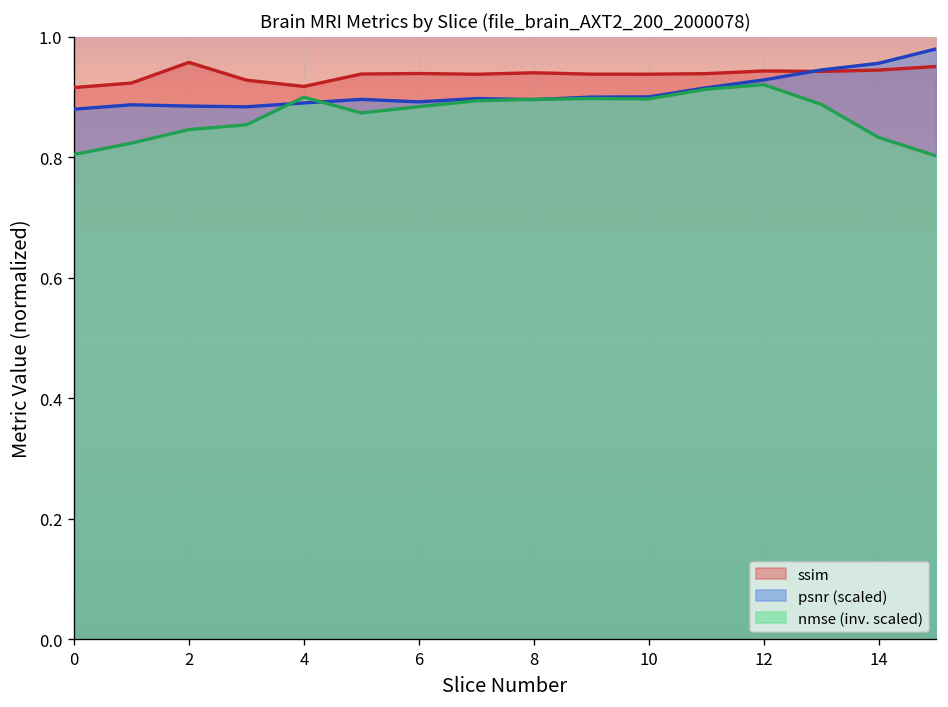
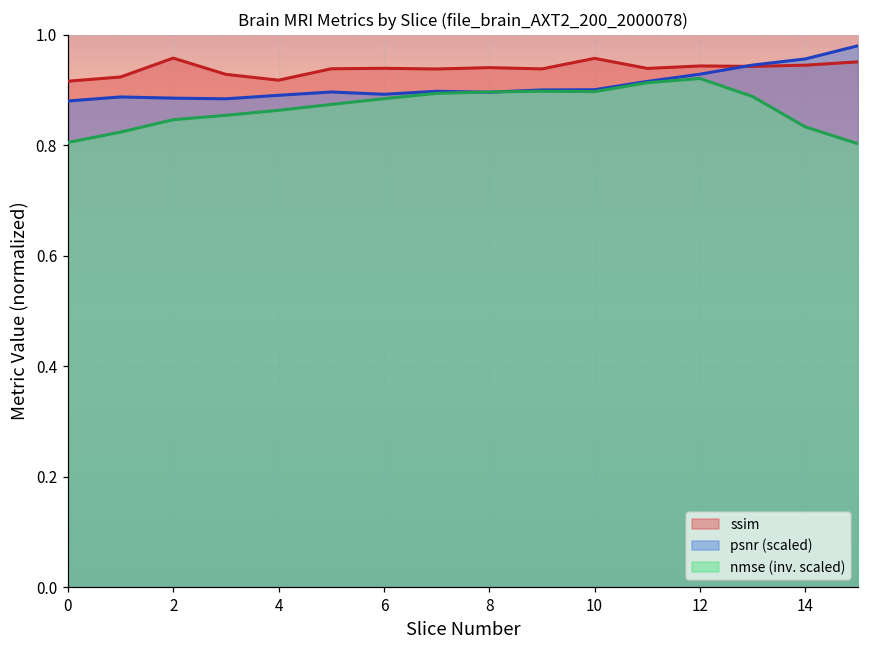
  {
    "ssim": {
      "0": 0.92,
      "2": 0.96,
      "4": 0.92,
      "6": 0.94,
      "8": 0.94,
-     "10": 0.94,
+     "10": 0.96,
      "12": 0.94,
      "14": 0.94
    },
    "psnr (scaled)": {
      "0": 0.88,
      "2": 0.89,
      "4": 0.89,
      "6": 0.89,
      "12": 0.93,
      "14": 0.96
    },
    "nmse (inv. scaled)": {
      "0": 0.80,
      "2": 0.85,
-     "4": 0.90,
+     "4": 0.86,
      "6": 0.88,
      "12": 0.92,
      "14": 0.83
    }
  }
